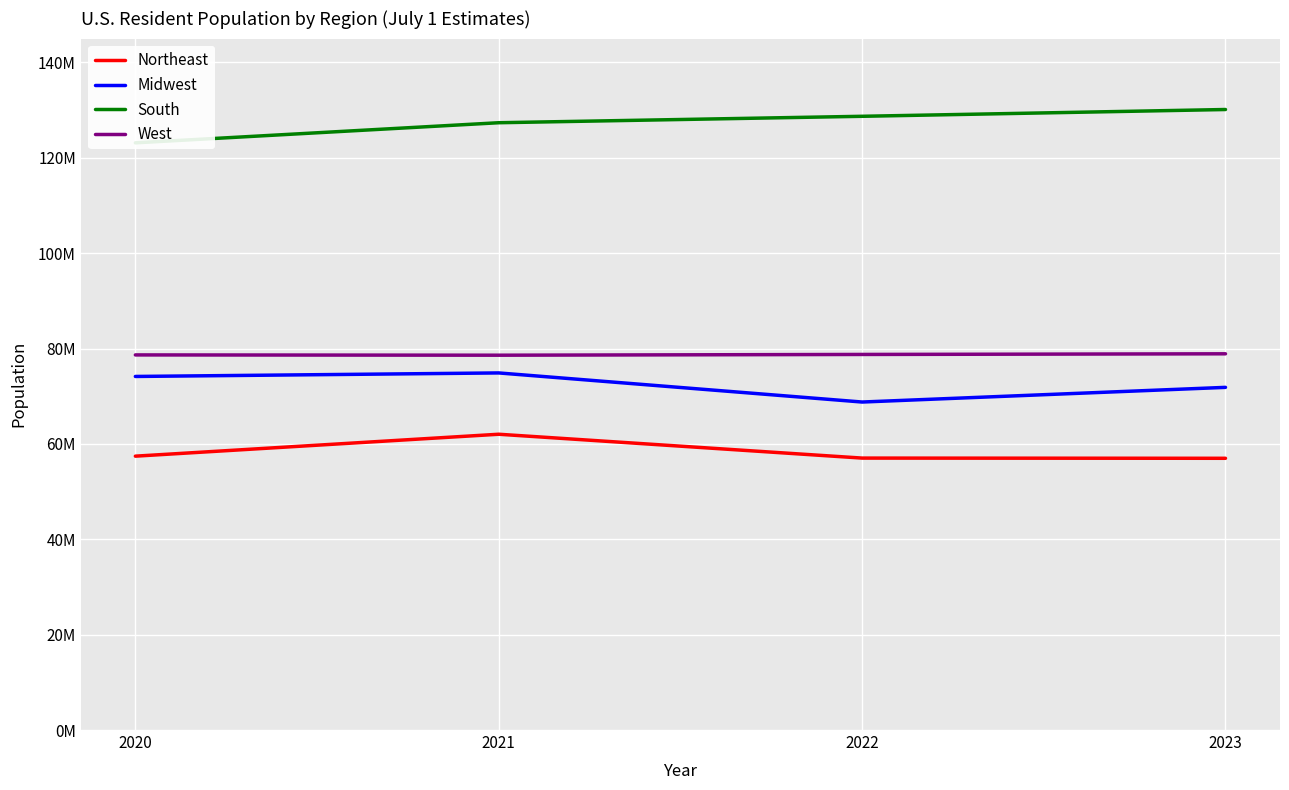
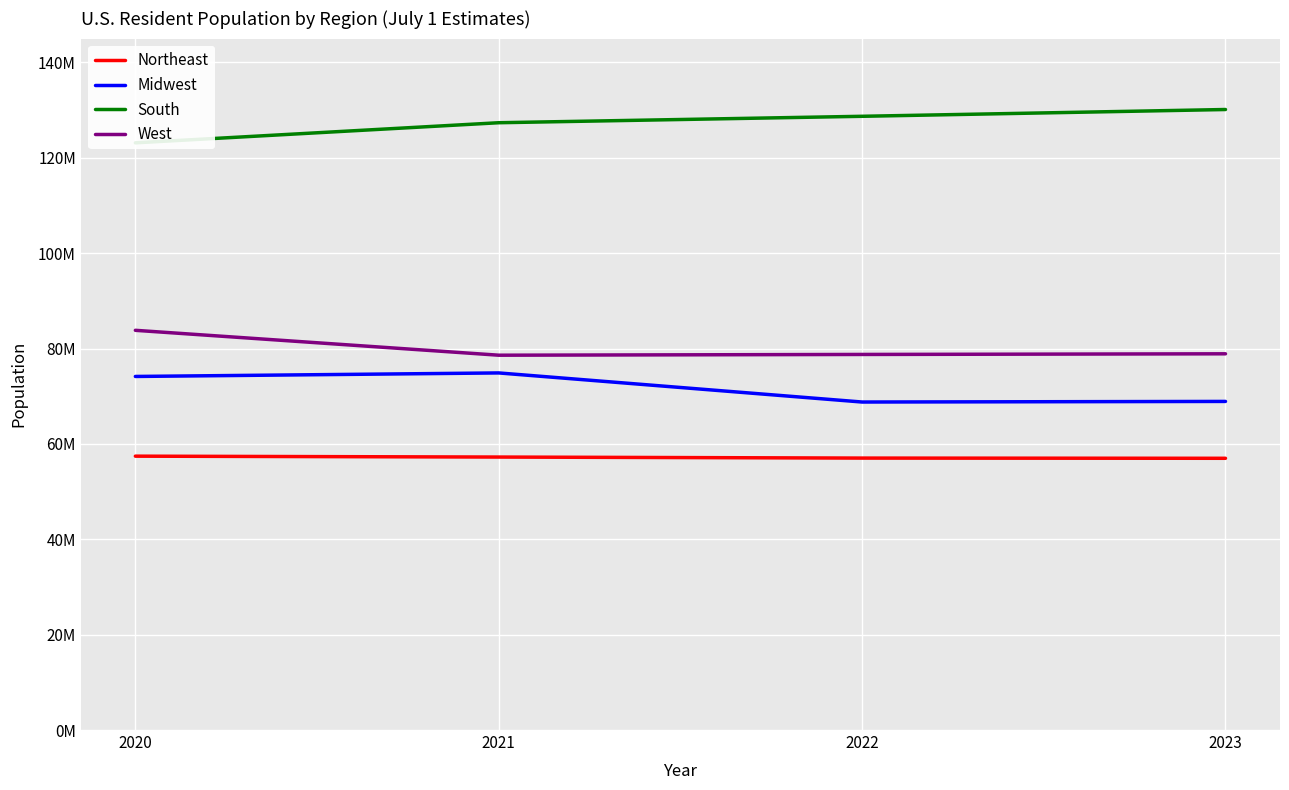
  {
    "Northeast": {
      "2020": 57000000,
-     "2021": 62000000,
+     "2021": 57000000,
      "2022": 57000000,
      "2023": 57000000
    },
    "Midwest": {
      "2020": 74000000,
      "2021": 75000000,
      "2022": 69000000,
-     "2023": 72000000
+     "2023": 69000000
    },
    "South": {
      "2021": 127000000,
      "2022": 129000000,
      "2023": 130000000
    },
    "West": {
-     "2020": 79000000,
+     "2020": 84000000,
      "2021": 79000000,
      "2022": 79000000,
      "2023": 79000000
    }
  }
